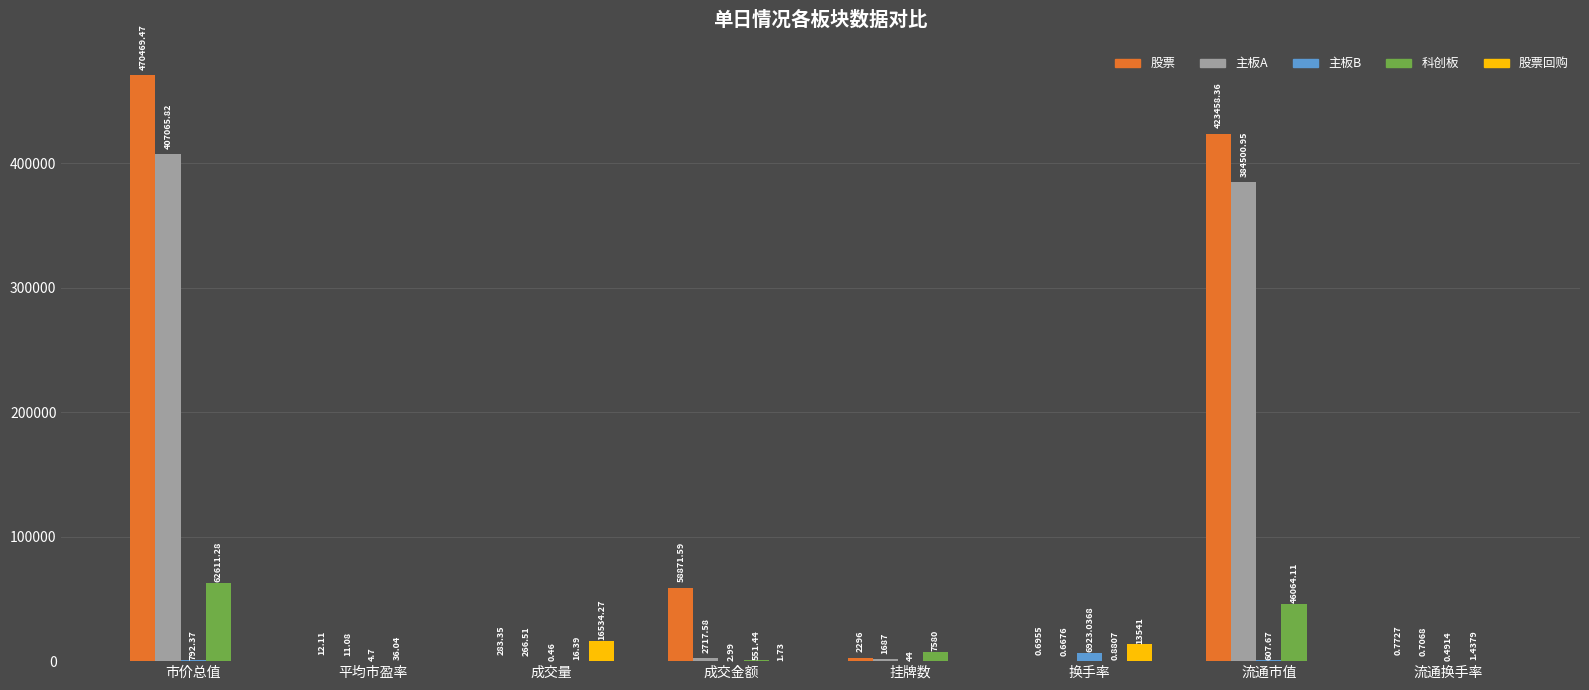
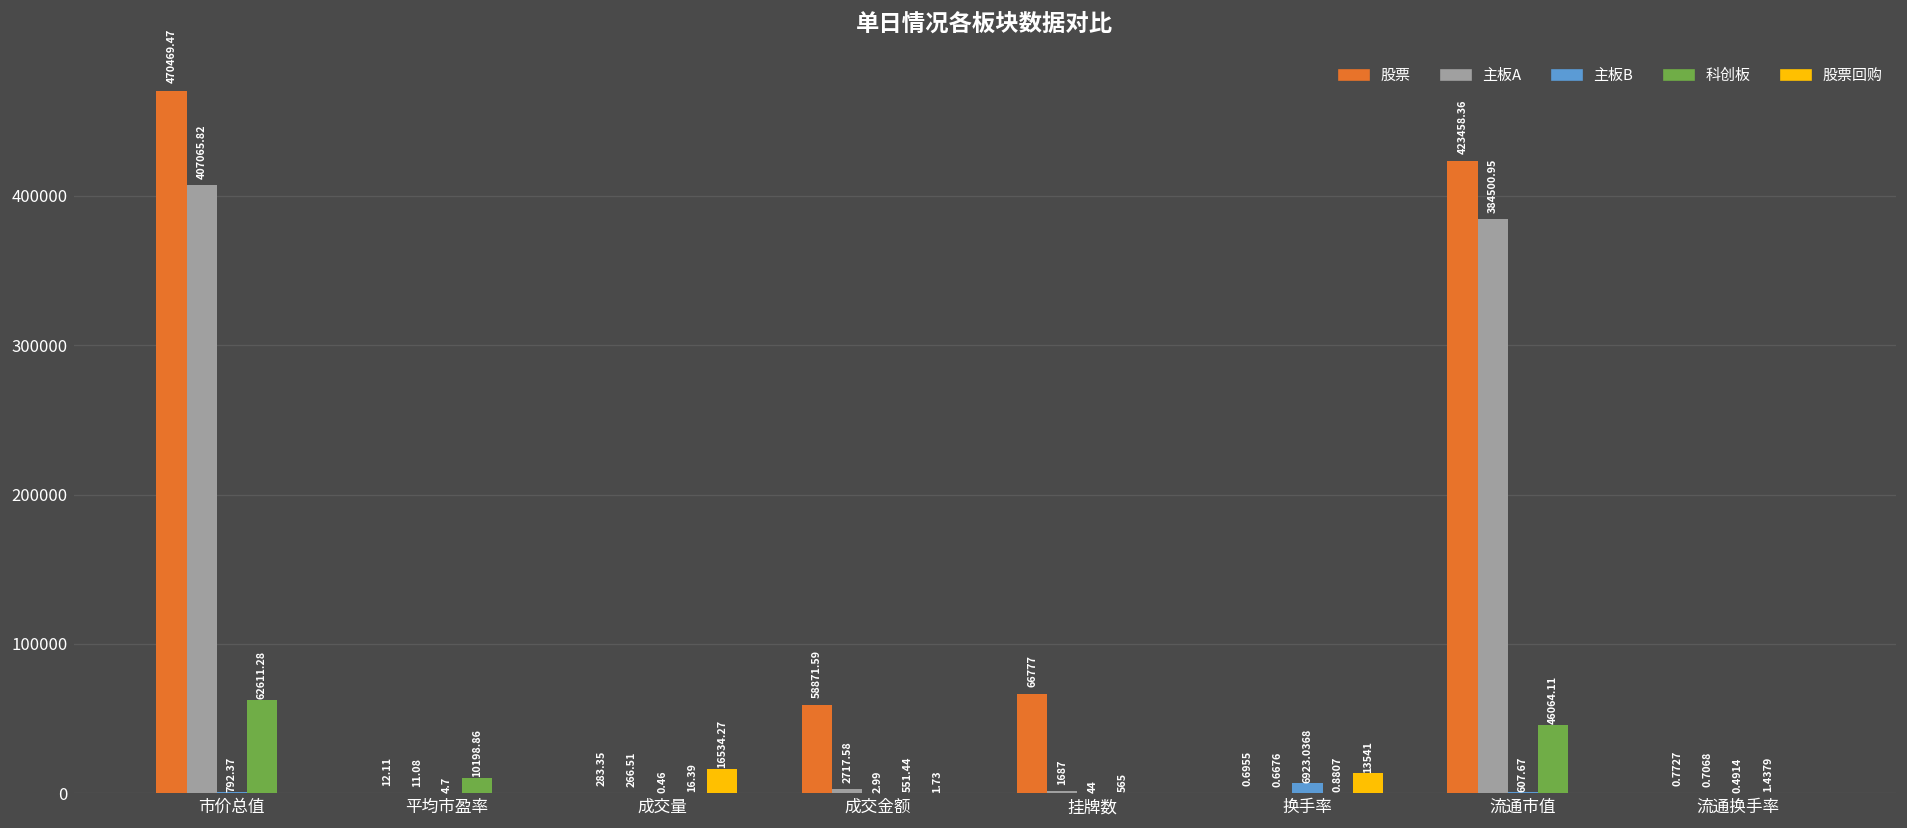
  {
    "股票": {
      "市价总值": 470469.47,
      "平均市盈率": 12.11,
      "成交量": 283.35,
      "成交金额": 58871.59,
-     "挂牌数": 2296,
+     "挂牌数": 66777,
      "换手率": 0.6955,
      "流通市值": 423458.36,
      "流通换手率": 0.7727
    },
    "主板A": {
      "市价总值": 407065.82,
      "平均市盈率": 11.08,
      "成交量": 266.51,
      "成交金额": 2717.58,
      "挂牌数": 1687,
      "换手率": 0.6676,
      "流通市值": 384500.95,
      "流通换手率": 0.7068
    },
    "主板B": {
      "市价总值": 792.37,
      "平均市盈率": 4.7,
      "成交量": 0.46,
      "成交金额": 2.99,
      "挂牌数": 44,
      "换手率": 6923.0368,
      "流通市值": 607.67,
      "流通换手率": 0.4914
    },
    "科创板": {
      "市价总值": 62611.28,
-     "平均市盈率": 36.04,
+     "平均市盈率": 10198.86,
      "成交量": 16.39,
      "成交金额": 551.44,
-     "挂牌数": 7580,
+     "挂牌数": 565,
      "换手率": 0.8807,
      "流通市值": 46064.11,
      "流通换手率": 1.4379
    },
    "股票回购": {
      "成交量": 16534.27,
      "成交金额": 1.73,
      "换手率": 13541
    }
  }
